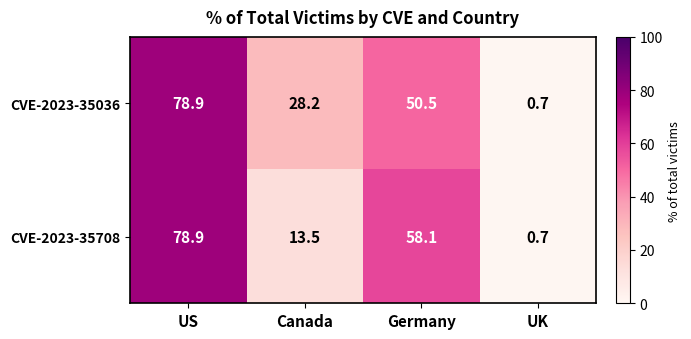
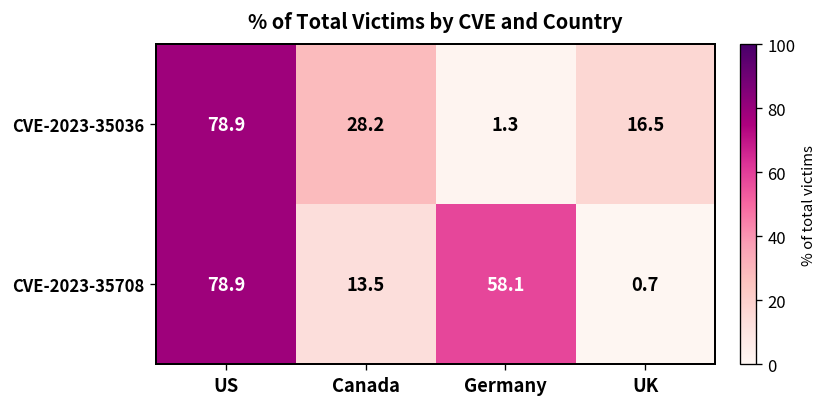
  {
    "CVE-2023-35036": {
      "US": 78.9,
      "Canada": 28.2,
-     "Germany": 50.5,
-     "UK": 0.7
+     "Germany": 1.3,
+     "UK": 16.5
    },
    "CVE-2023-35708": {
      "US": 78.9,
      "Canada": 13.5,
      "Germany": 58.1,
      "UK": 0.7
    }
  }
